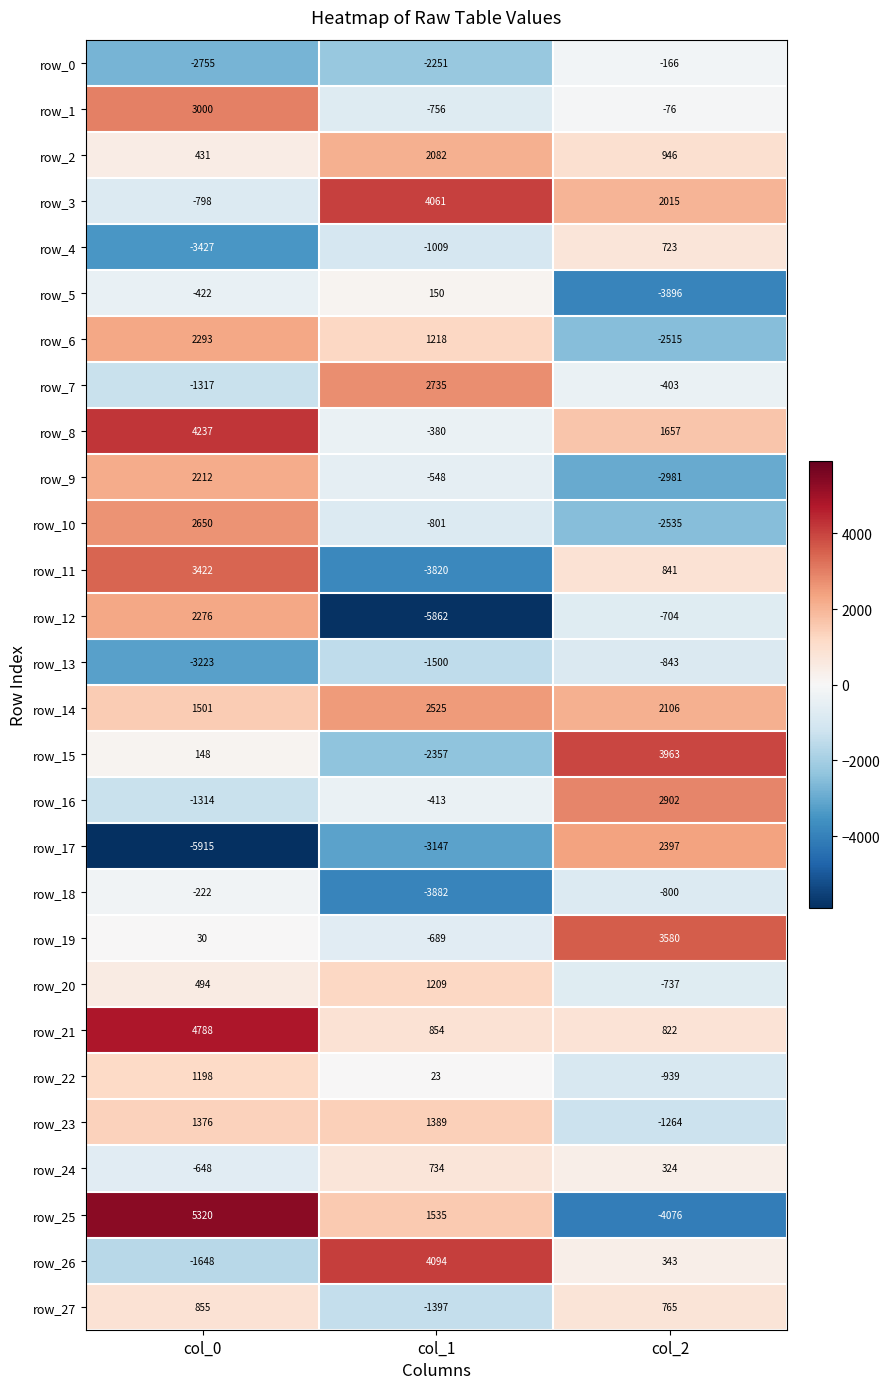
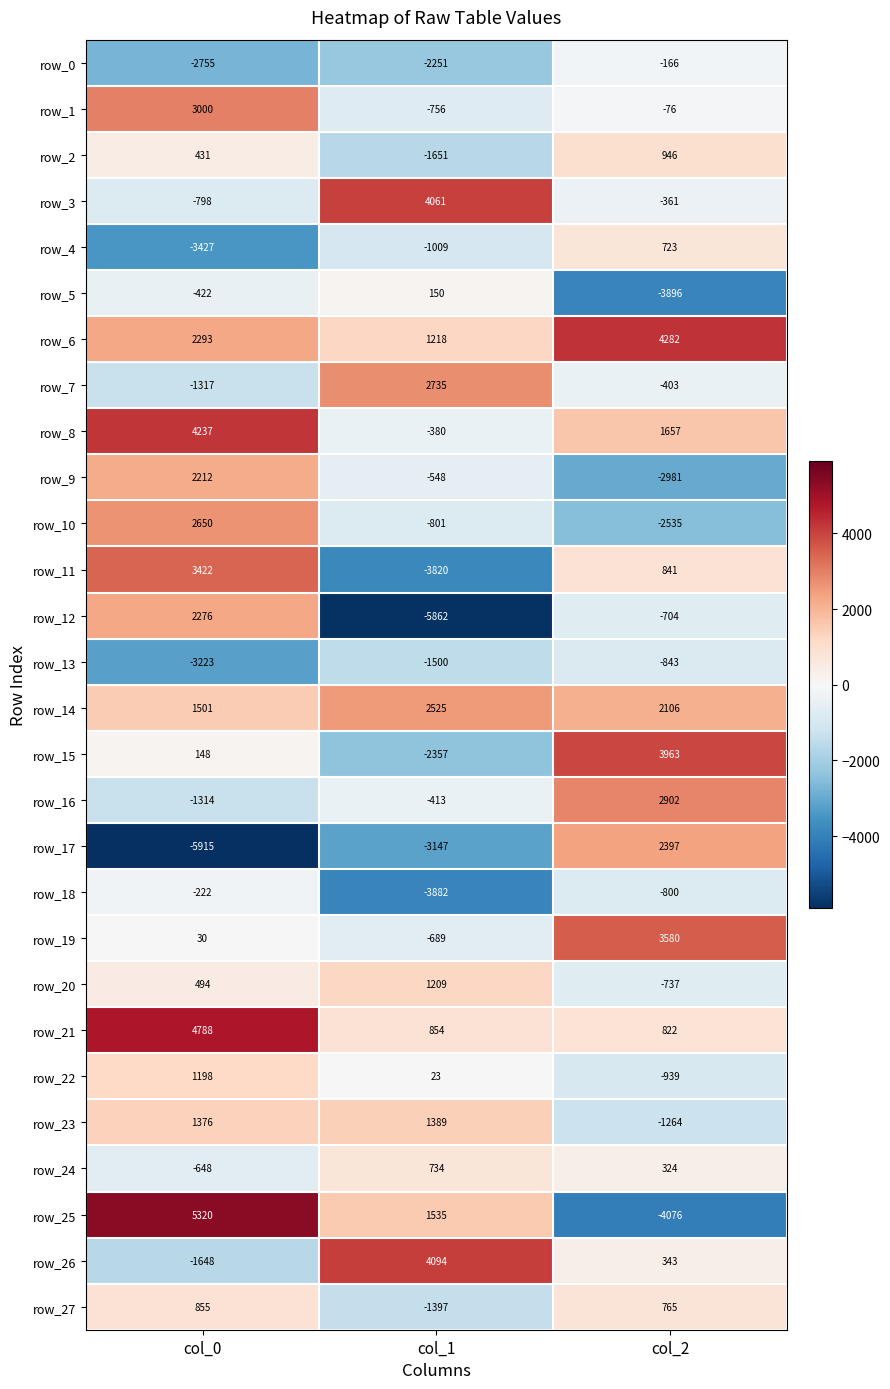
  {
    "row_0": {
      "col_0": -2755,
      "col_1": -2251,
      "col_2": -166
    },
    "row_1": {
      "col_0": 3000,
      "col_1": -756,
      "col_2": -76
    },
    "row_2": {
      "col_0": 431,
-     "col_1": 2082,
+     "col_1": -1651,
      "col_2": 946
    },
    "row_3": {
      "col_0": -798,
      "col_1": 4061,
-     "col_2": 2015
+     "col_2": -361
    },
    "row_4": {
      "col_0": -3427,
      "col_1": -1009,
      "col_2": 723
    },
    "row_5": {
      "col_0": -422,
      "col_1": 150,
      "col_2": -3896
    },
    "row_6": {
      "col_0": 2293,
      "col_1": 1218,
-     "col_2": -2515
+     "col_2": 4282
    },
    "row_7": {
      "col_0": -1317,
      "col_1": 2735,
      "col_2": -403
    },
    "row_8": {
      "col_0": 4237,
      "col_1": -380,
      "col_2": 1657
    },
    "row_9": {
      "col_0": 2212,
      "col_1": -548,
      "col_2": -2981
    },
    "row_10": {
      "col_0": 2650,
      "col_1": -801,
      "col_2": -2535
    },
    "row_11": {
      "col_0": 3422,
      "col_1": -3820,
      "col_2": 841
    },
    "row_12": {
      "col_0": 2276,
      "col_1": -5862,
      "col_2": -704
    },
    "row_13": {
      "col_0": -3223,
      "col_1": -1500,
      "col_2": -843
    },
    "row_14": {
      "col_0": 1501,
      "col_1": 2525,
      "col_2": 2106
    },
    "row_15": {
      "col_0": 148,
      "col_1": -2357,
      "col_2": 3963
    },
    "row_16": {
      "col_0": -1314,
      "col_1": -413,
      "col_2": 2902
    },
    "row_17": {
      "col_0": -5915,
      "col_1": -3147,
      "col_2": 2397
    },
    "row_18": {
      "col_0": -222,
      "col_1": -3882,
      "col_2": -800
    },
    "row_19": {
      "col_0": 30,
      "col_1": -689,
      "col_2": 3580
    },
    "row_20": {
      "col_0": 494,
      "col_1": 1209,
      "col_2": -737
    },
    "row_21": {
      "col_0": 4788,
      "col_1": 854,
      "col_2": 822
    },
    "row_22": {
      "col_0": 1198,
      "col_1": 23,
      "col_2": -939
    },
    "row_23": {
      "col_0": 1376,
      "col_1": 1389,
      "col_2": -1264
    },
    "row_24": {
      "col_0": -648,
      "col_1": 734,
      "col_2": 324
    },
    "row_25": {
      "col_0": 5320,
      "col_1": 1535,
      "col_2": -4076
    },
    "row_26": {
      "col_0": -1648,
      "col_1": 4094,
      "col_2": 343
    },
    "row_27": {
      "col_0": 855,
      "col_1": -1397,
      "col_2": 765
    }
  }
